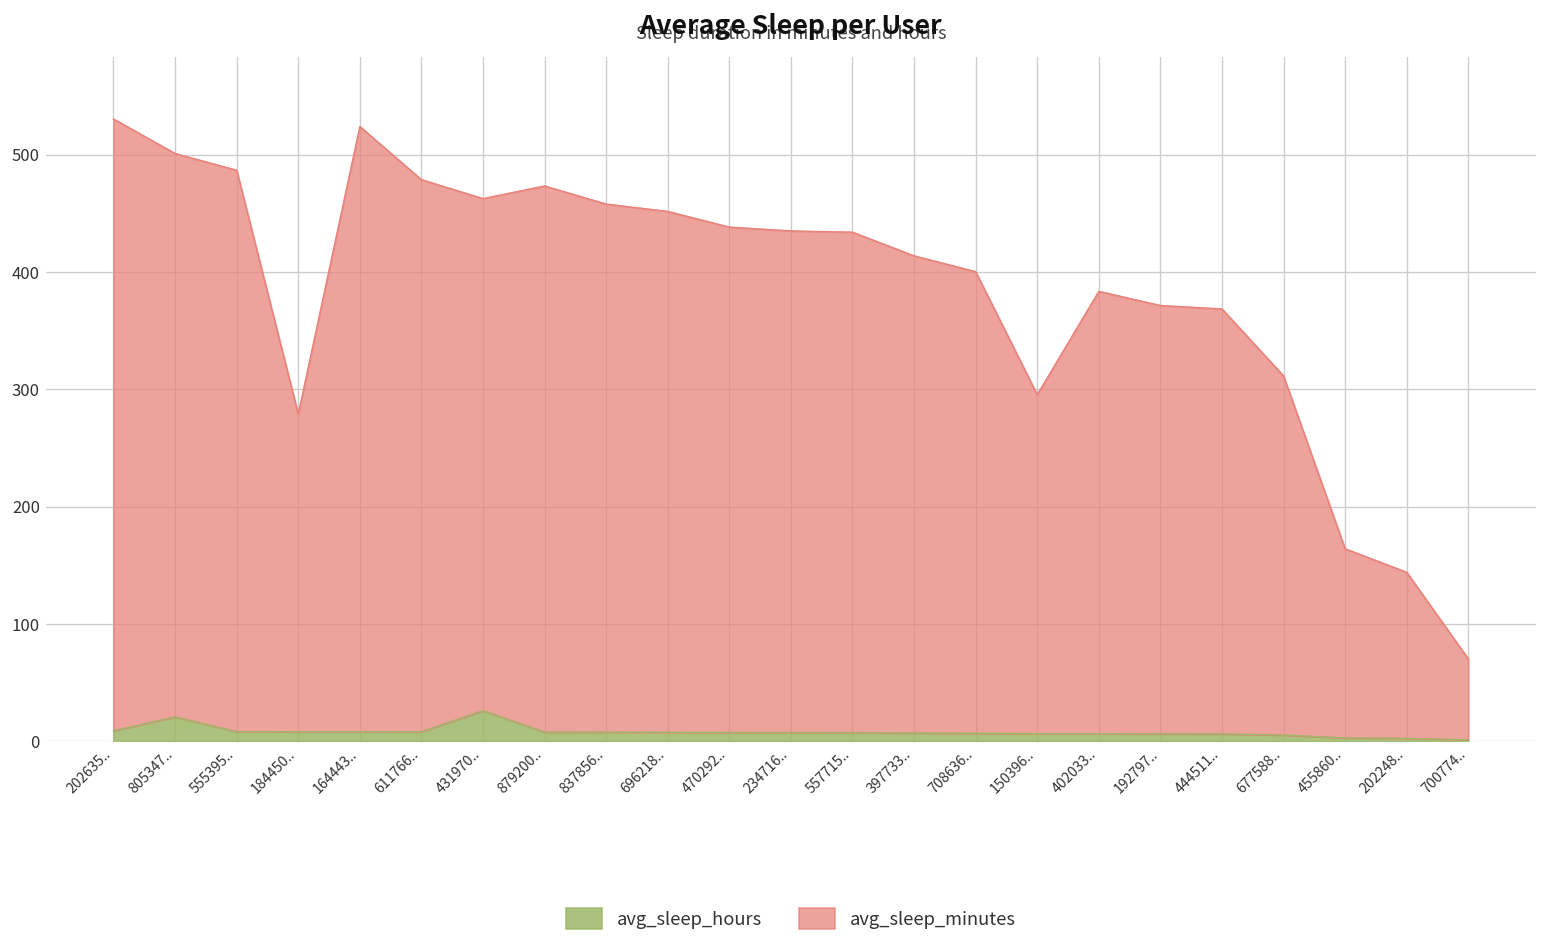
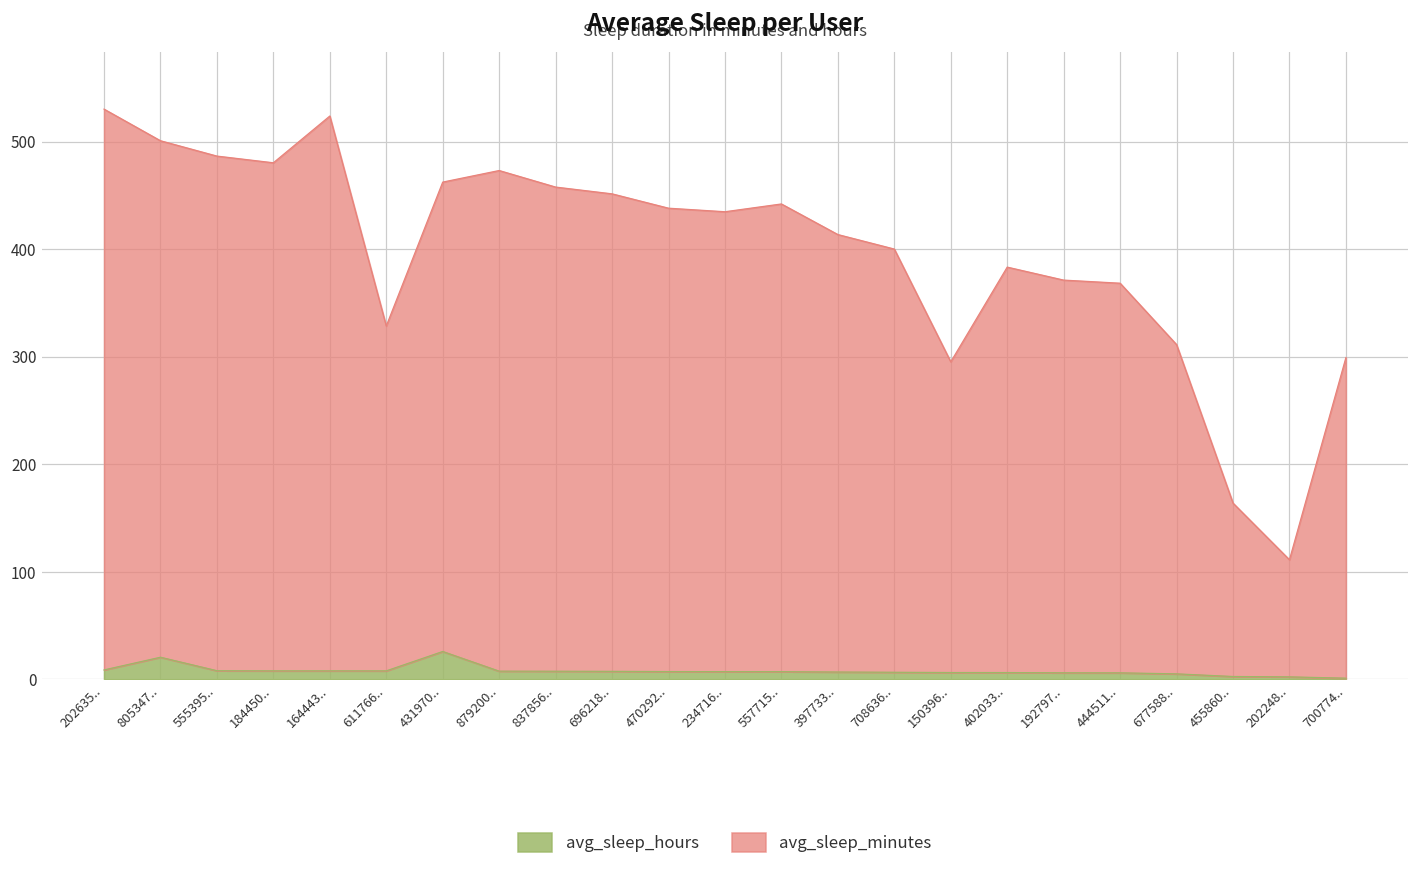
  {
    "avg_sleep_hours": {
      "202635..": 10,
      "805347..": 20,
      "555395..": 10,
      "184450..": 10,
      "164443..": 10,
      "611766..": 10,
      "431970..": 30,
      "879200..": 10,
      "837856..": 10,
      "696218..": 10,
      "470292..": 10,
      "234716..": 10,
      "557715..": 10,
      "397733..": 10,
      "708636..": 10,
      "150396..": 10,
      "402033..": 10,
      "192797..": 10,
      "444511..": 10,
      "677588..": 10,
      "455860..": 0,
      "202248..": 0,
      "700774..": 0
    },
    "avg_sleep_minutes": {
      "202635..": 530,
      "805347..": 500,
      "555395..": 490,
-     "184450..": 280,
+     "184450..": 480,
      "164443..": 520,
-     "611766..": 480,
+     "611766..": 330,
      "431970..": 460,
      "879200..": 470,
      "837856..": 460,
      "696218..": 450,
      "470292..": 440,
      "234716..": 430,
-     "557715..": 430,
+     "557715..": 440,
      "397733..": 410,
      "708636..": 400,
      "150396..": 300,
      "402033..": 380,
      "192797..": 370,
      "444511..": 370,
      "677588..": 310,
      "455860..": 160,
-     "202248..": 140,
-     "700774..": 70
+     "202248..": 110,
+     "700774..": 300
    }
  }
